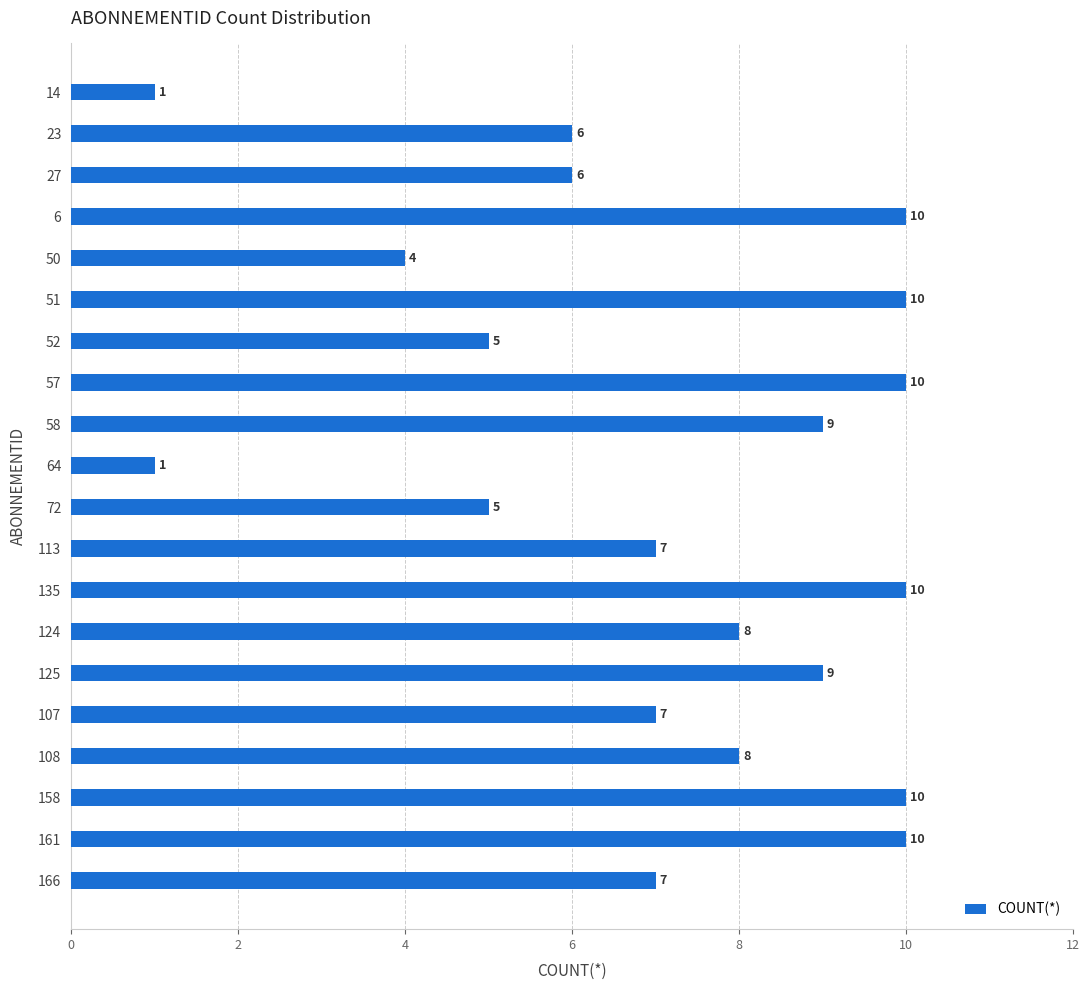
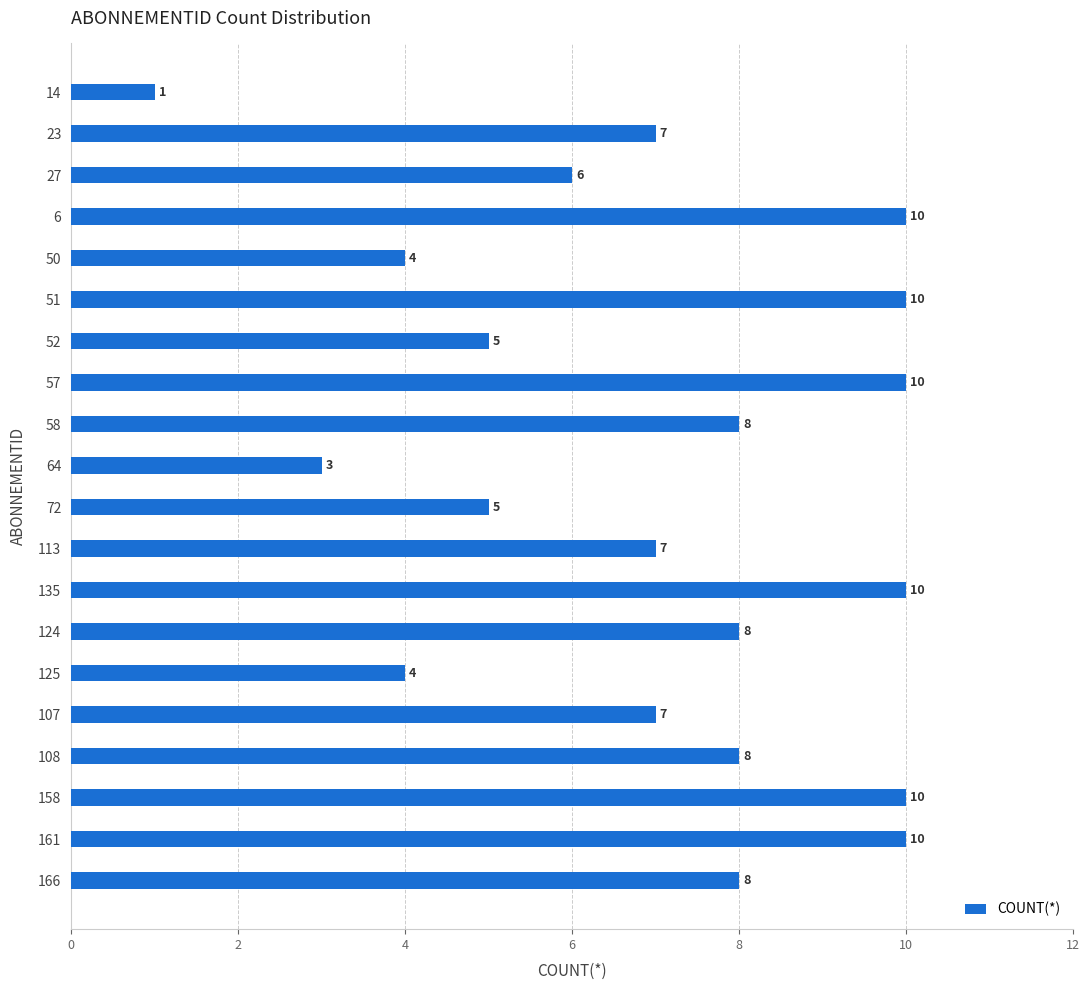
  {
    "14": 1,
-   "23": 6,
+   "23": 7,
    "27": 6,
    "6": 10,
    "50": 4,
    "51": 10,
    "52": 5,
    "57": 10,
-   "58": 9,
-   "64": 1,
+   "58": 8,
+   "64": 3,
    "72": 5,
    "113": 7,
    "135": 10,
    "124": 8,
-   "125": 9,
+   "125": 4,
    "107": 7,
    "108": 8,
    "158": 10,
    "161": 10,
-   "166": 7
+   "166": 8
  }
